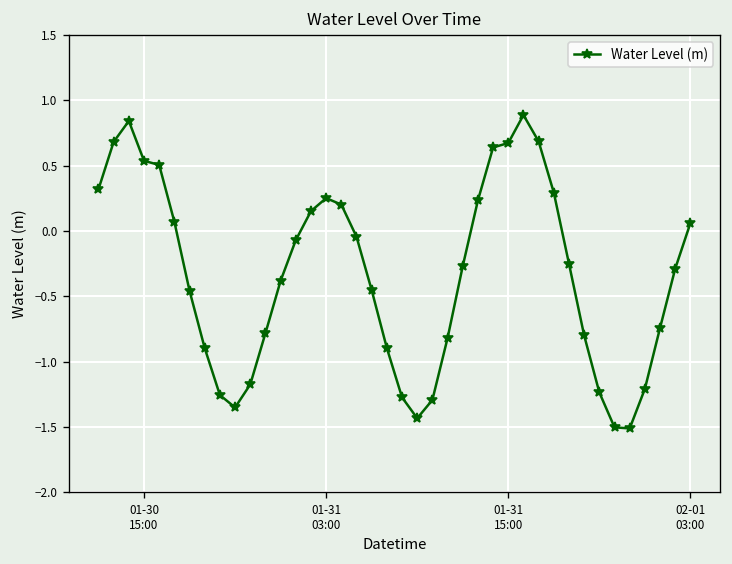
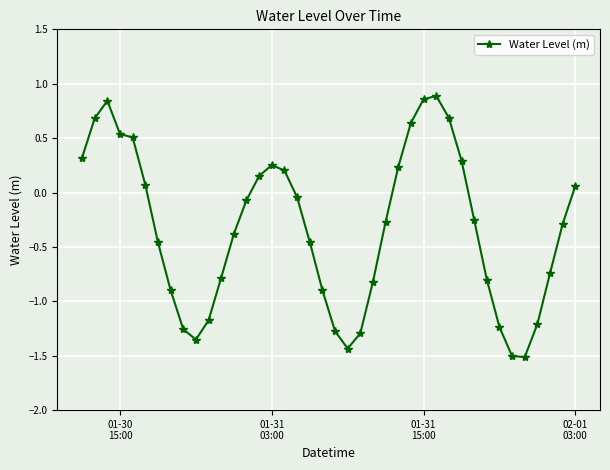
  {
    "01-30 15:00": 0.54,
    "01-31 03:00": 0.25,
-   "01-31 15:00": 0.67,
+   "01-31 15:00": 0.86,
    "02-01 03:00": 0.06
  }
